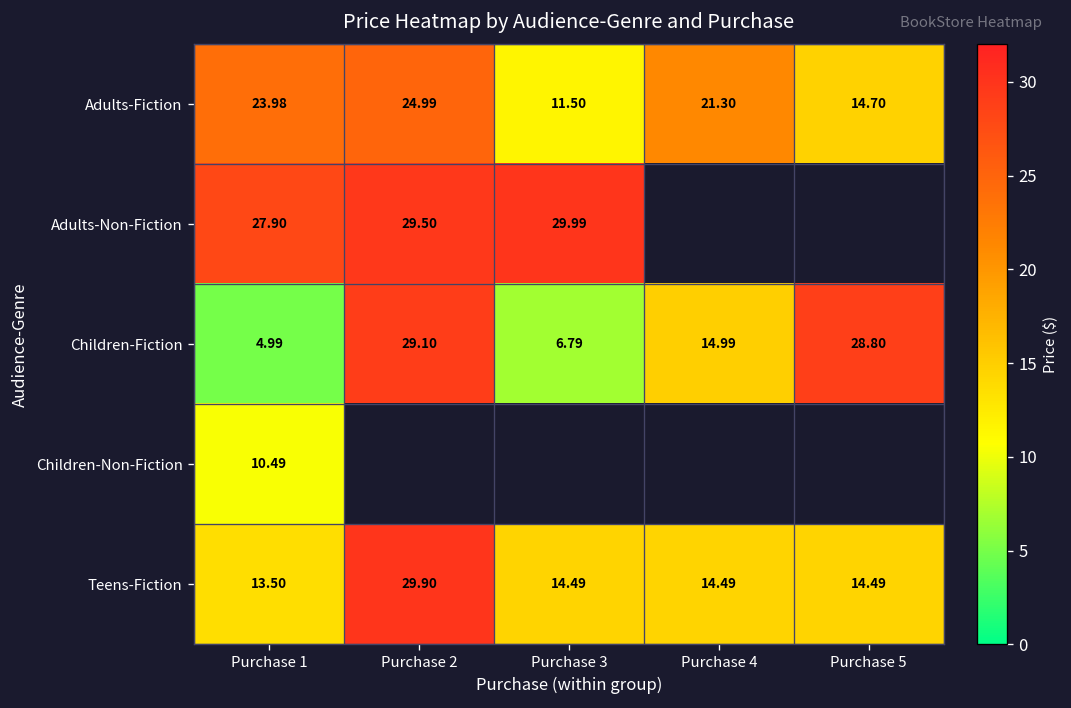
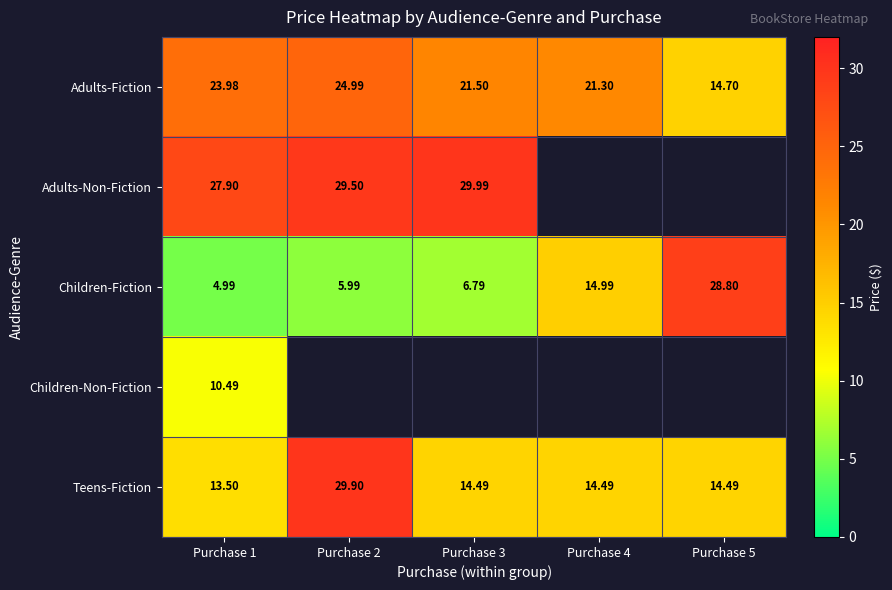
  {
    "Adults-Fiction": {
      "Purchase 1": 23.98,
      "Purchase 2": 24.99,
-     "Purchase 3": 11.50,
+     "Purchase 3": 21.50,
      "Purchase 4": 21.30,
      "Purchase 5": 14.70
    },
    "Adults-Non-Fiction": {
      "Purchase 1": 27.90,
      "Purchase 2": 29.50,
      "Purchase 3": 29.99
    },
    "Children-Fiction": {
      "Purchase 1": 4.99,
-     "Purchase 2": 29.10,
+     "Purchase 2": 5.99,
      "Purchase 3": 6.79,
      "Purchase 4": 14.99,
      "Purchase 5": 28.80
    },
    "Children-Non-Fiction": {
      "Purchase 1": 10.49
    },
    "Teens-Fiction": {
      "Purchase 1": 13.50,
      "Purchase 2": 29.90,
      "Purchase 3": 14.49,
      "Purchase 4": 14.49,
      "Purchase 5": 14.49
    }
  }
